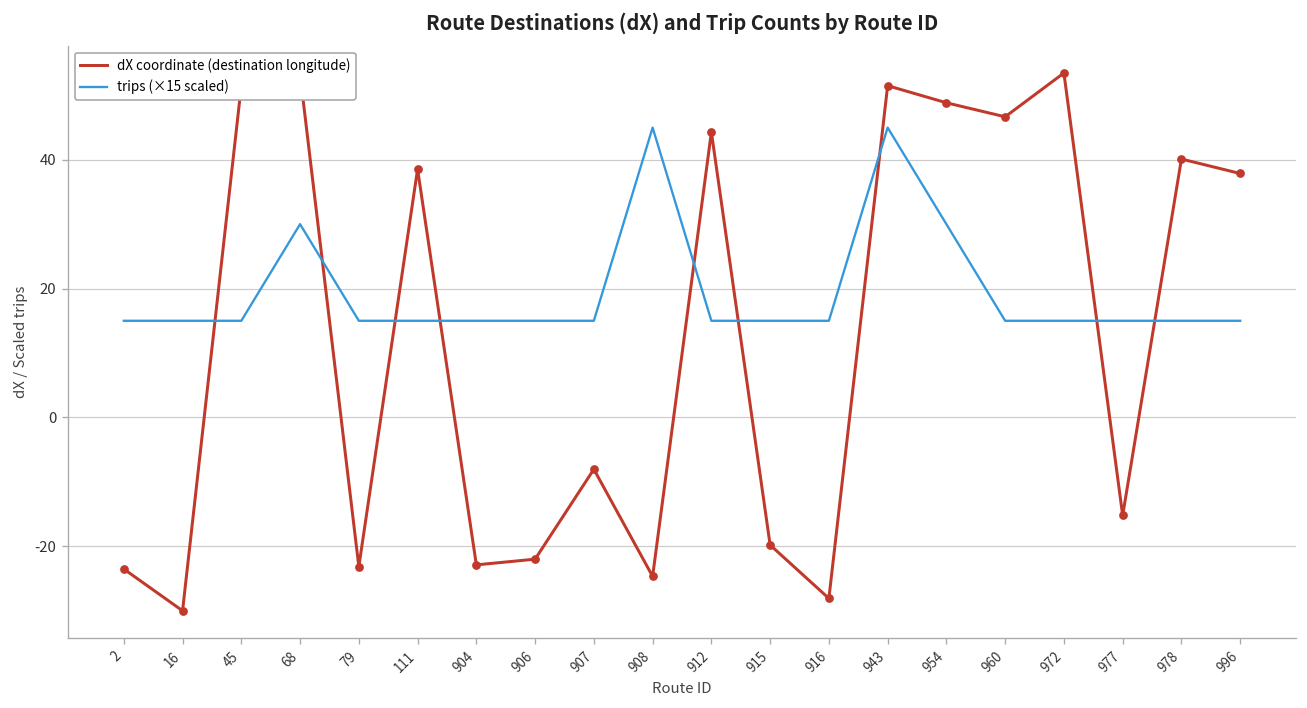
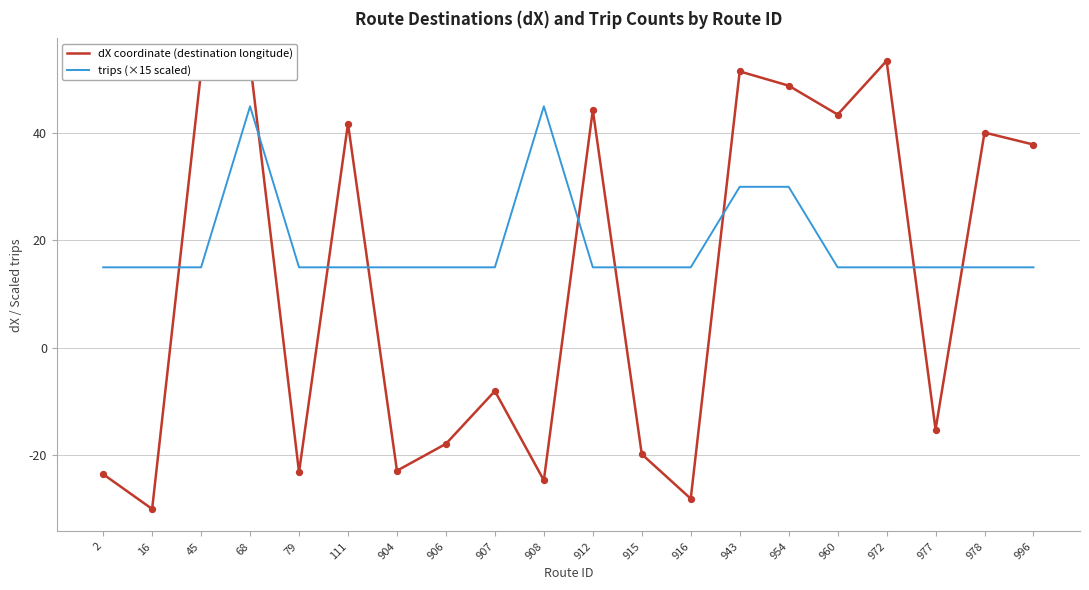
  {
    "dX coordinate (destination longitude)": {
      "2": -24,
      "16": -30,
      "79": -23,
-     "111": 39,
+     "111": 42,
      "904": -23,
-     "906": -22,
+     "906": -18,
      "907": -8,
      "908": -25,
      "912": 44,
      "915": -20,
      "916": -28,
      "943": 52,
      "954": 49,
-     "960": 47,
+     "960": 43,
      "972": 53,
      "977": -15,
      "978": 40,
      "996": 38
    },
    "trips (×15 scaled)": {
      "2": 15,
      "16": 15,
      "45": 15,
-     "68": 30,
+     "68": 45,
      "79": 15,
      "111": 15,
      "904": 15,
      "906": 15,
      "907": 15,
      "908": 45,
      "912": 15,
      "915": 15,
      "916": 15,
-     "943": 45,
+     "943": 30,
      "954": 30,
      "960": 15,
      "972": 15,
      "977": 15,
      "978": 15,
      "996": 15
    }
  }
